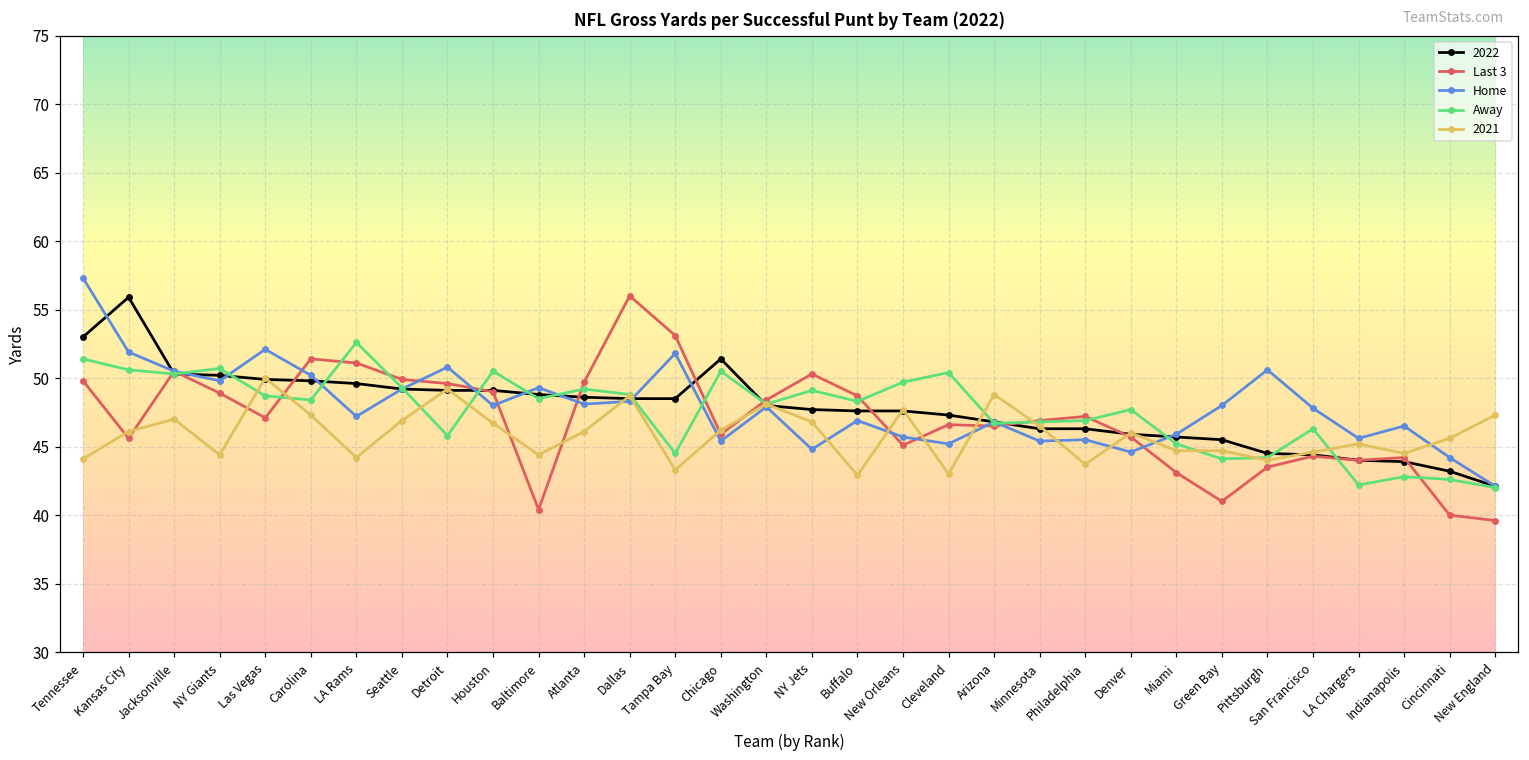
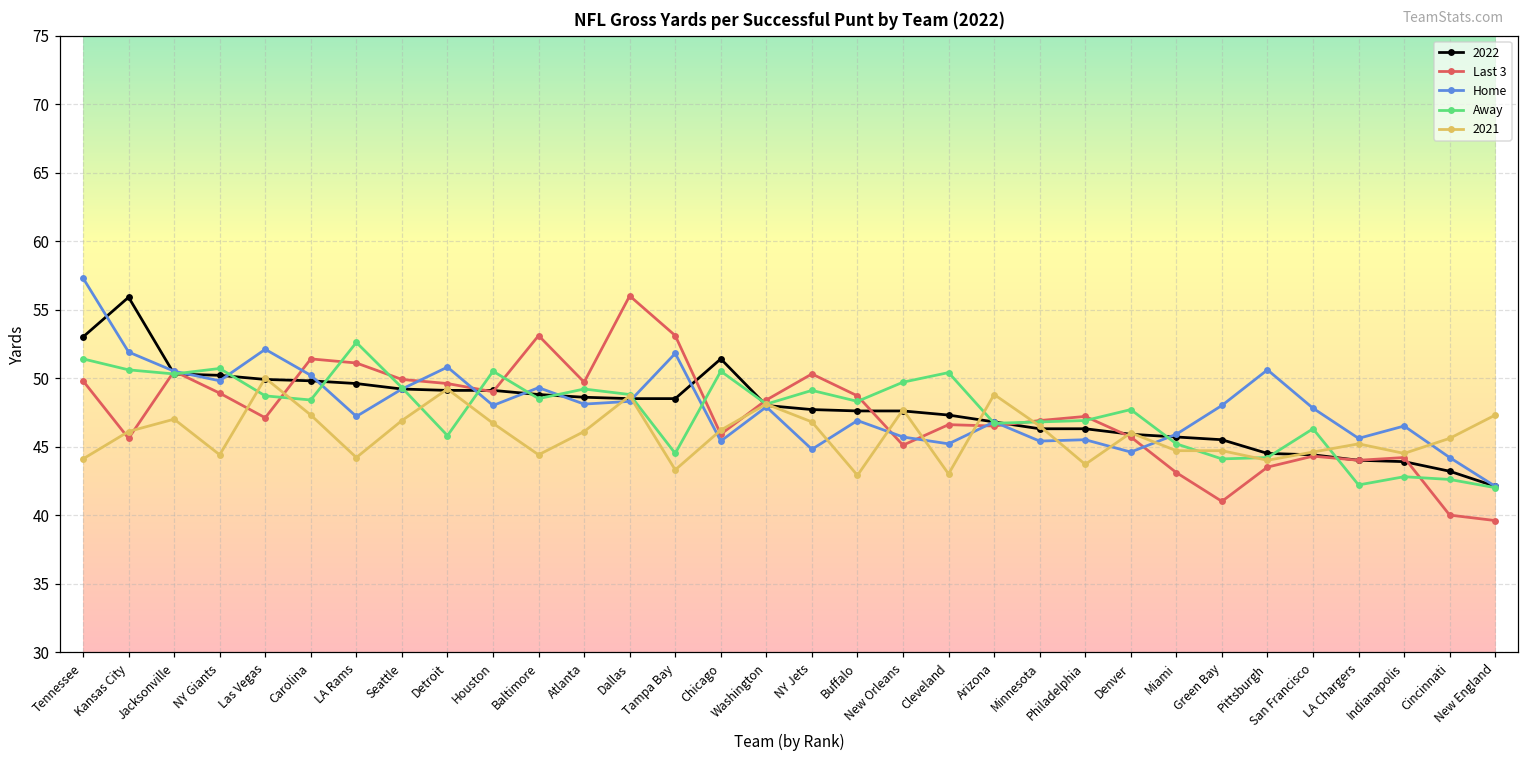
  {
    "2022": {
      "Tennessee": 53.0,
      "Kansas City": 55.9,
      "NY Giants": 50.2,
      "Carolina": 49.8,
      "LA Rams": 49.6,
      "Baltimore": 48.8,
      "Atlanta": 48.6,
      "Tampa Bay": 48.5,
      "Chicago": 51.4,
      "NY Jets": 47.7,
      "Buffalo": 47.6,
      "Cleveland": 47.3,
      "Philadelphia": 46.3,
      "Green Bay": 45.5,
      "Pittsburgh": 44.5,
      "Indianapolis": 43.9,
      "Cincinnati": 43.2
    },
    "Last 3": {
      "Tennessee": 49.8,
      "Kansas City": 45.6,
      "NY Giants": 48.9,
      "Las Vegas": 47.1,
      "Carolina": 51.4,
      "LA Rams": 51.1,
      "Seattle": 49.9,
      "Detroit": 49.6,
-     "Baltimore": 40.4,
+     "Baltimore": 53.1,
      "Atlanta": 49.7,
      "Dallas": 56.0,
      "Tampa Bay": 53.1,
      "Chicago": 45.9,
      "Washington": 48.4,
      "NY Jets": 50.3,
      "Buffalo": 48.7,
      "New Orleans": 45.1,
      "Cleveland": 46.6,
      "Philadelphia": 47.2,
      "Miami": 43.1,
      "Green Bay": 41.0,
      "Pittsburgh": 43.5,
      "Indianapolis": 44.2,
      "Cincinnati": 40.0,
      "New England": 39.6
    },
    "Home": {
      "Tennessee": 57.3,
      "Kansas City": 51.9,
      "NY Giants": 49.8,
      "Las Vegas": 52.1,
      "Carolina": 50.2,
      "LA Rams": 47.2,
      "Detroit": 50.8,
      "Houston": 48.0,
      "Baltimore": 49.3,
      "Atlanta": 48.1,
      "Tampa Bay": 51.8,
      "Chicago": 45.4,
      "NY Jets": 44.8,
      "Buffalo": 46.9,
      "New Orleans": 45.7,
      "Cleveland": 45.2,
      "Minnesota": 45.4,
      "Philadelphia": 45.5,
      "Denver": 44.6,
      "Green Bay": 48.0,
      "Pittsburgh": 50.6,
      "San Francisco": 47.8,
      "LA Chargers": 45.6,
      "Indianapolis": 46.5,
      "Cincinnati": 44.2
    },
    "Away": {
      "Tennessee": 51.4,
      "Kansas City": 50.6,
      "NY Giants": 50.7,
      "Las Vegas": 48.7,
      "Carolina": 48.4,
      "LA Rams": 52.6,
      "Detroit": 45.8,
      "Houston": 50.5,
      "Baltimore": 48.5,
      "Atlanta": 49.2,
      "Tampa Bay": 44.5,
      "Chicago": 50.5,
      "NY Jets": 49.1,
      "Buffalo": 48.3,
      "New Orleans": 49.7,
      "Cleveland": 50.4,
      "Philadelphia": 46.9,
      "Denver": 47.7,
      "Miami": 45.2,
      "Green Bay": 44.1,
      "San Francisco": 46.3,
      "LA Chargers": 42.2,
      "Indianapolis": 42.8,
      "Cincinnati": 42.6
    },
    "2021": {
      "Tennessee": 44.1,
      "Kansas City": 46.1,
      "Jacksonville": 47.0,
      "NY Giants": 44.4,
      "Carolina": 47.3,
      "LA Rams": 44.2,
      "Seattle": 46.9,
      "Houston": 46.7,
      "Baltimore": 44.4,
      "Atlanta": 46.1,
      "Tampa Bay": 43.3,
      "Chicago": 46.2,
      "NY Jets": 46.8,
      "Buffalo": 42.9,
      "Cleveland": 43.0,
      "Arizona": 48.8,
      "Philadelphia": 43.7,
      "Miami": 44.7,
      "Green Bay": 44.7,
      "LA Chargers": 45.2,
      "Indianapolis": 44.5,
      "Cincinnati": 45.6,
      "New England": 47.3
    }
  }
